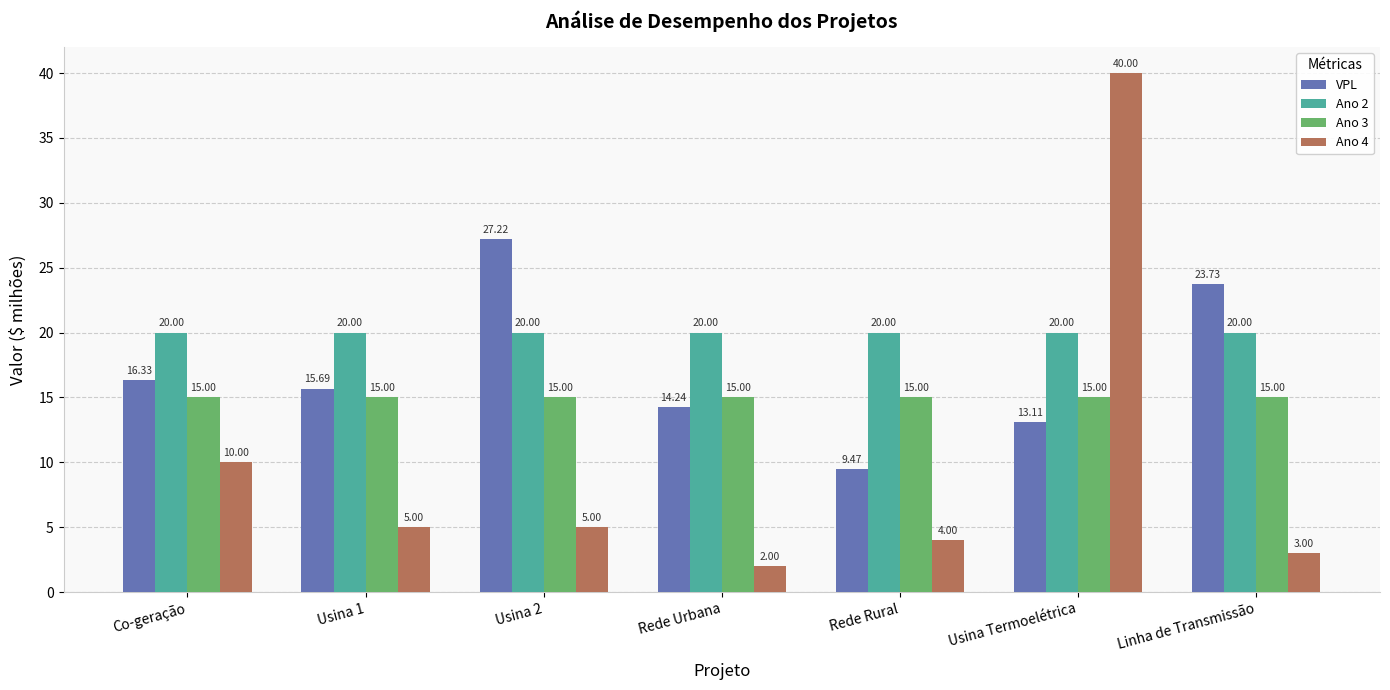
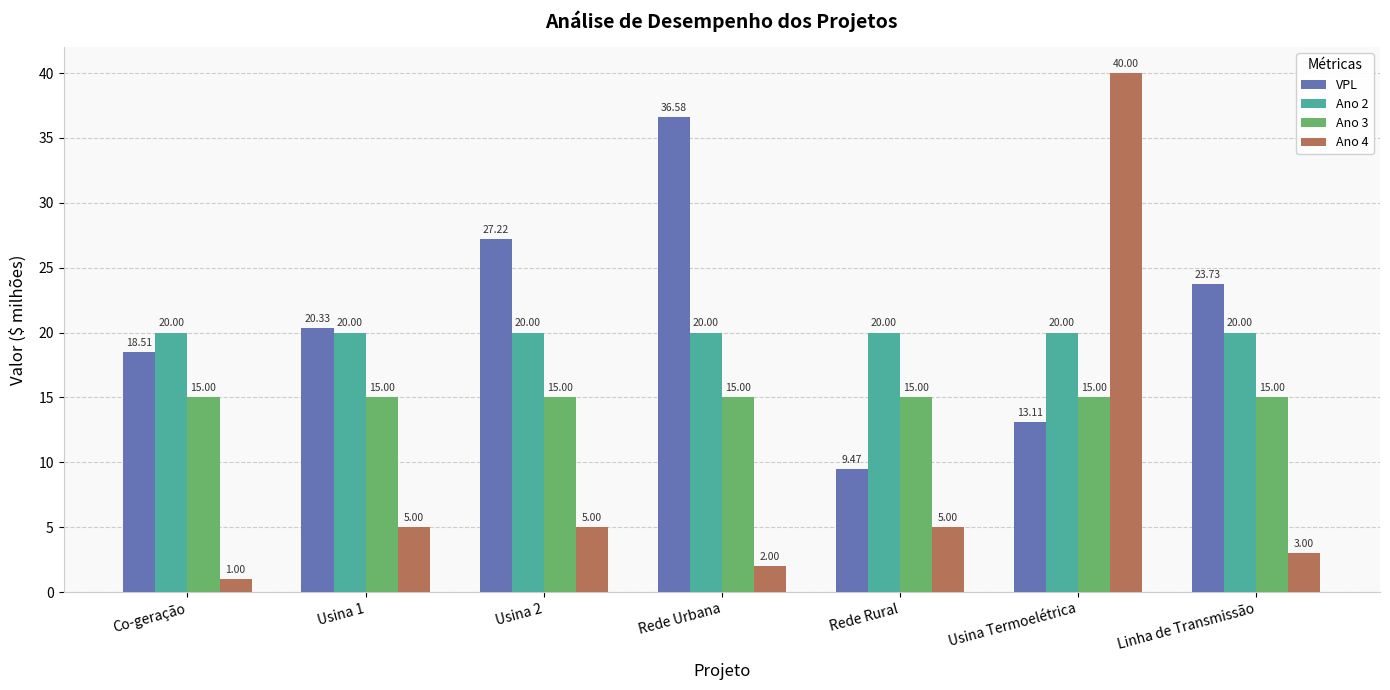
  {
    "VPL": {
-     "Co-geração": 16.33,
-     "Usina 1": 15.69,
+     "Co-geração": 18.51,
+     "Usina 1": 20.33,
      "Usina 2": 27.22,
-     "Rede Urbana": 14.24,
+     "Rede Urbana": 36.58,
      "Rede Rural": 9.47,
      "Usina Termoelétrica": 13.11,
      "Linha de Transmissão": 23.73
    },
    "Ano 4": {
-     "Co-geração": 10.00,
+     "Co-geração": 1.00,
      "Usina 1": 5.00,
      "Usina 2": 5.00,
      "Rede Urbana": 2.00,
-     "Rede Rural": 4.00,
+     "Rede Rural": 5.00,
      "Usina Termoelétrica": 40.00,
      "Linha de Transmissão": 3.00
    }
  }
